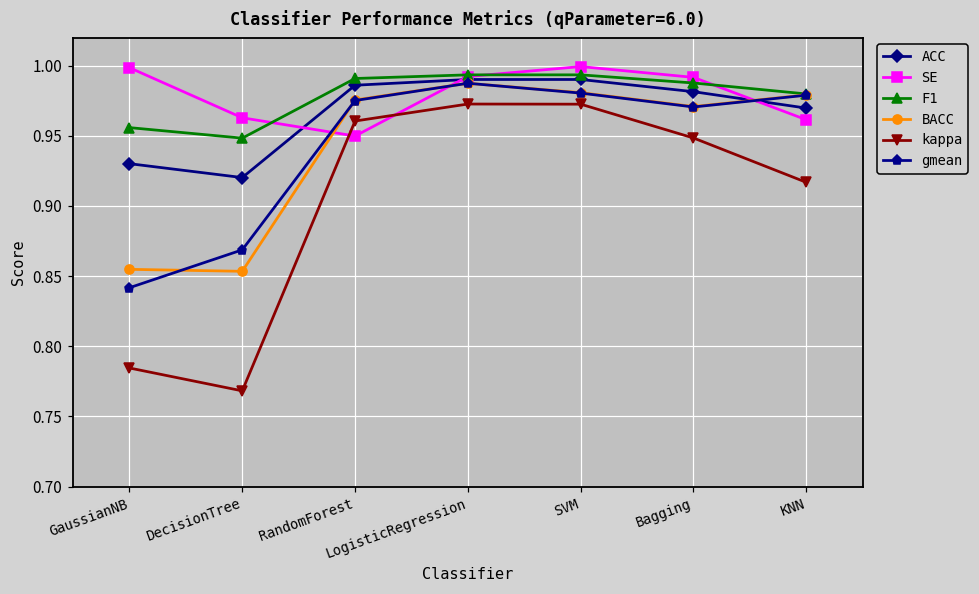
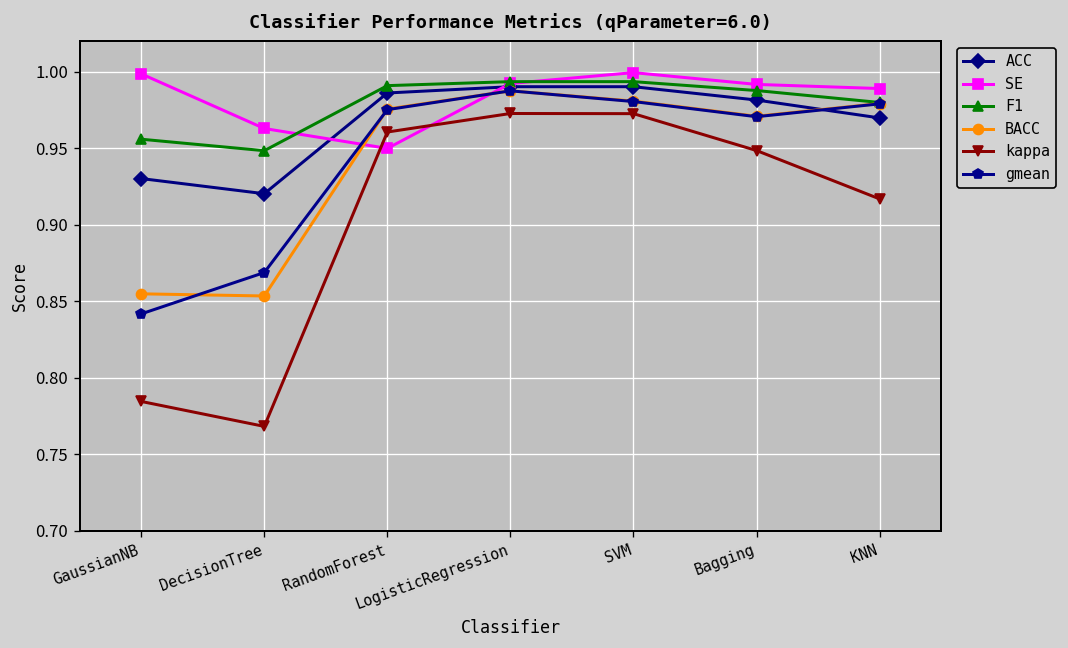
  {
    "SE": {
      "GaussianNB": 0.999,
      "DecisionTree": 0.963,
      "RandomForest": 0.950,
      "SVM": 0.999,
      "Bagging": 0.992,
-     "KNN": 0.961
+     "KNN": 0.989
    },
    "F1": {
      "GaussianNB": 0.956,
      "DecisionTree": 0.948,
      "RandomForest": 0.991,
      "SVM": 0.993,
      "Bagging": 0.988
    },
    "BACC": {
      "GaussianNB": 0.855,
      "DecisionTree": 0.853
    },
    "kappa": {
      "GaussianNB": 0.785,
      "DecisionTree": 0.768,
      "RandomForest": 0.961,
      "LogisticRegression": 0.973,
      "SVM": 0.973,
      "Bagging": 0.948,
      "KNN": 0.917
    }
  }
